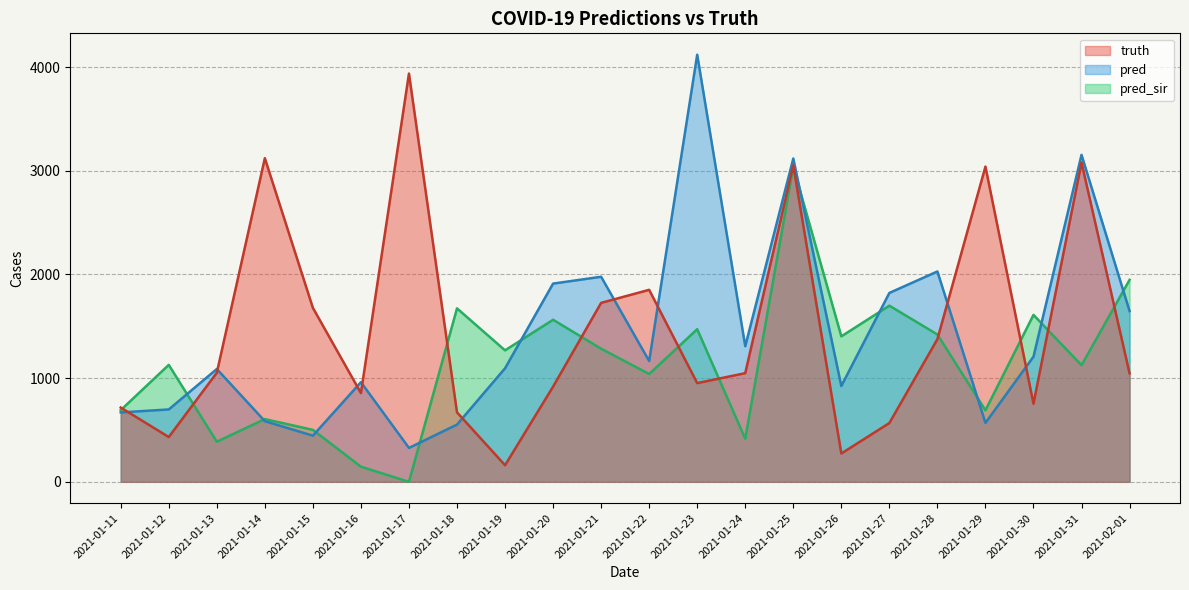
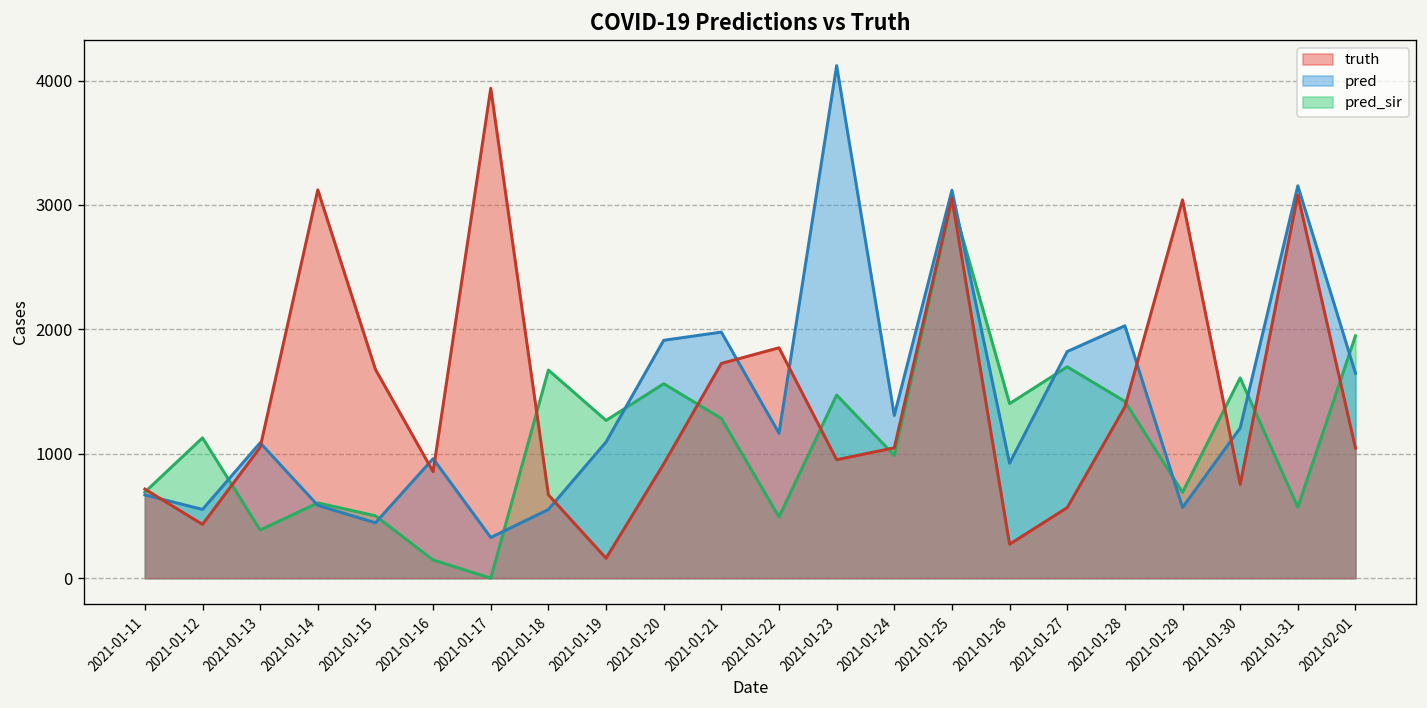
  {
    "truth": {
      "2021-01-12": 430,
      "2021-01-13": 1050,
      "2021-01-14": 3120,
      "2021-01-15": 1680,
      "2021-01-16": 860,
      "2021-01-17": 3940,
      "2021-01-18": 670,
      "2021-01-19": 160,
      "2021-01-20": 920,
      "2021-01-21": 1730,
      "2021-01-22": 1850,
      "2021-01-23": 950,
      "2021-01-24": 1050,
      "2021-01-26": 270,
      "2021-01-27": 570,
      "2021-01-28": 1380,
      "2021-01-29": 3040,
      "2021-01-30": 750,
      "2021-01-31": 3080,
      "2021-02-01": 1050
    },
    "pred": {
-     "2021-01-12": 700,
+     "2021-01-12": 550,
      "2021-01-13": 1090,
      "2021-01-15": 450,
      "2021-01-16": 960,
      "2021-01-17": 330,
      "2021-01-18": 550,
      "2021-01-19": 1100,
      "2021-01-20": 1910,
      "2021-01-21": 1980,
      "2021-01-22": 1170,
      "2021-01-23": 4120,
      "2021-01-24": 1310,
      "2021-01-25": 3120,
      "2021-01-26": 920,
      "2021-01-27": 1820,
      "2021-01-28": 2030,
      "2021-01-29": 570,
      "2021-01-30": 1210,
      "2021-01-31": 3150,
      "2021-02-01": 1650
    },
    "pred_sir": {
      "2021-01-12": 1130,
      "2021-01-13": 390,
      "2021-01-15": 500,
      "2021-01-16": 150,
      "2021-01-17": 0,
      "2021-01-18": 1670,
      "2021-01-19": 1270,
      "2021-01-20": 1560,
      "2021-01-21": 1280,
-     "2021-01-22": 1040,
+     "2021-01-22": 490,
      "2021-01-23": 1470,
-     "2021-01-24": 420,
+     "2021-01-24": 990,
      "2021-01-26": 1400,
      "2021-01-27": 1700,
      "2021-01-28": 1420,
      "2021-01-29": 690,
      "2021-01-30": 1610,
-     "2021-01-31": 1130,
+     "2021-01-31": 570,
      "2021-02-01": 1950
    }
  }
